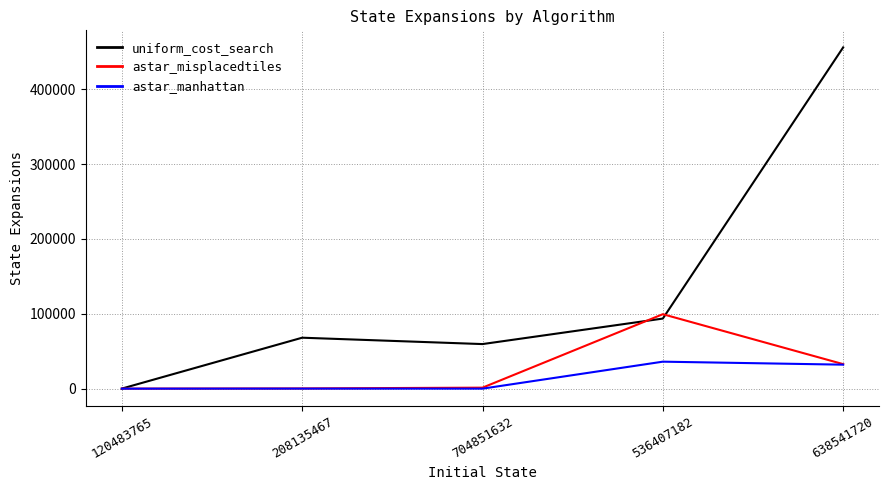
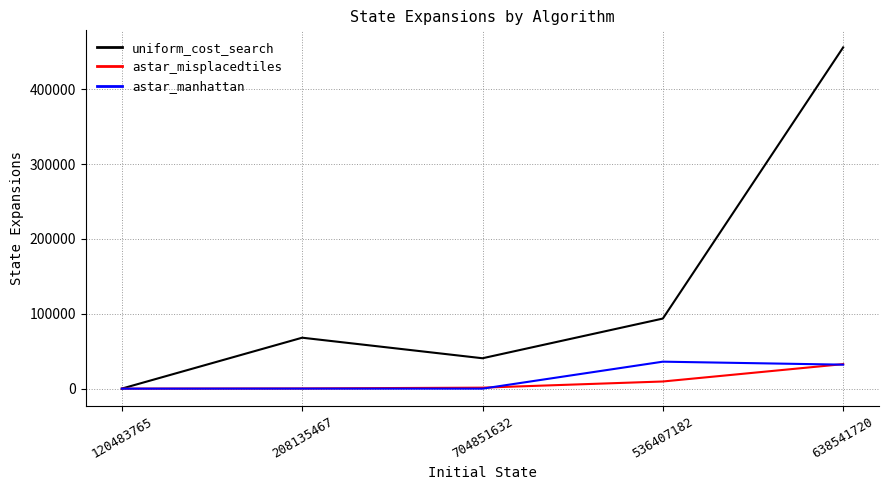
  {
    "uniform_cost_search": {
      "208135467": 70000,
-     "704851632": 60000,
+     "704851632": 40000,
      "536407182": 90000,
      "638541720": 460000
    },
    "astar_misplacedtiles": {
-     "536407182": 100000
+     "536407182": 10000
    },
    "astar_manhattan": {
      "536407182": 40000
    }
  }
